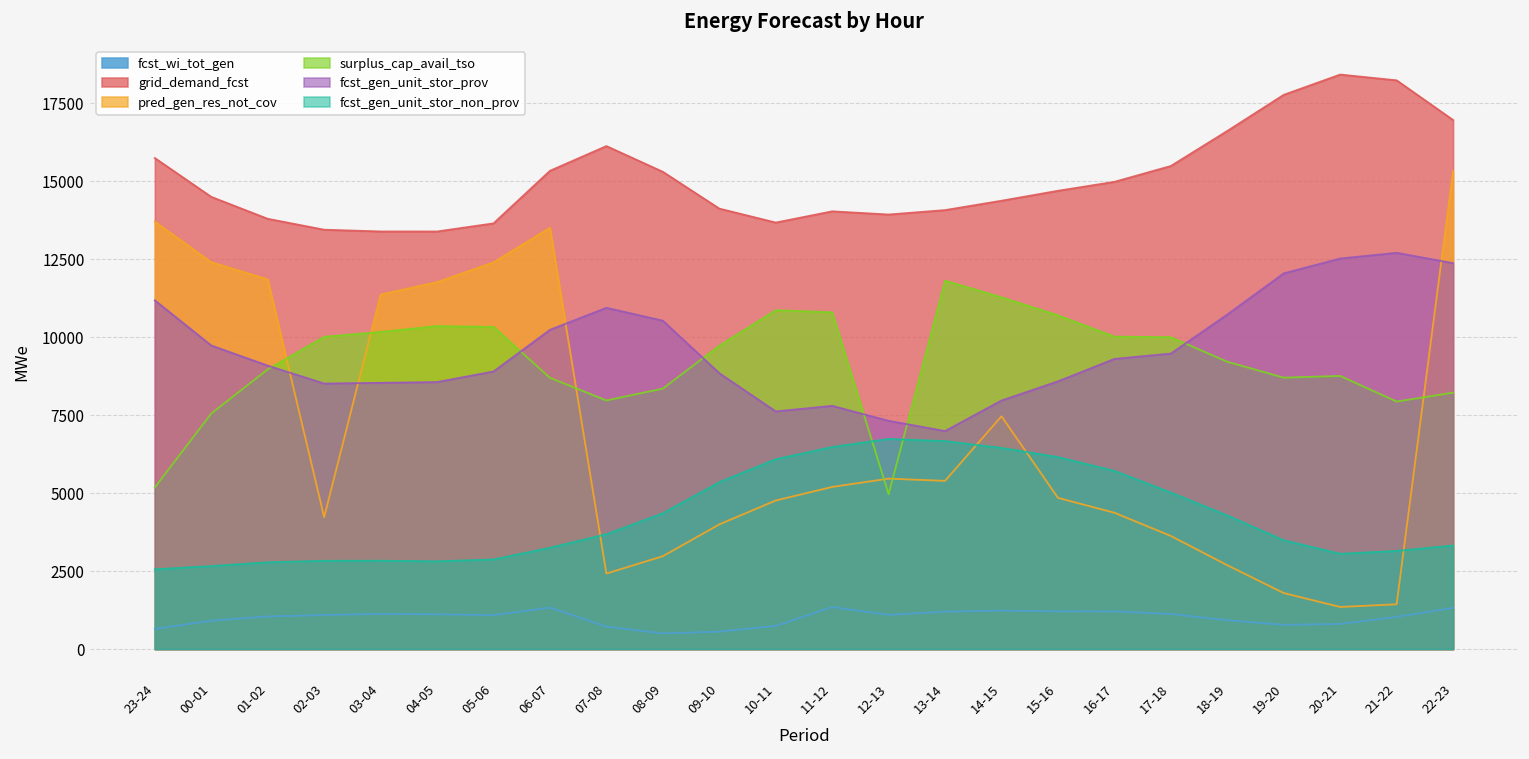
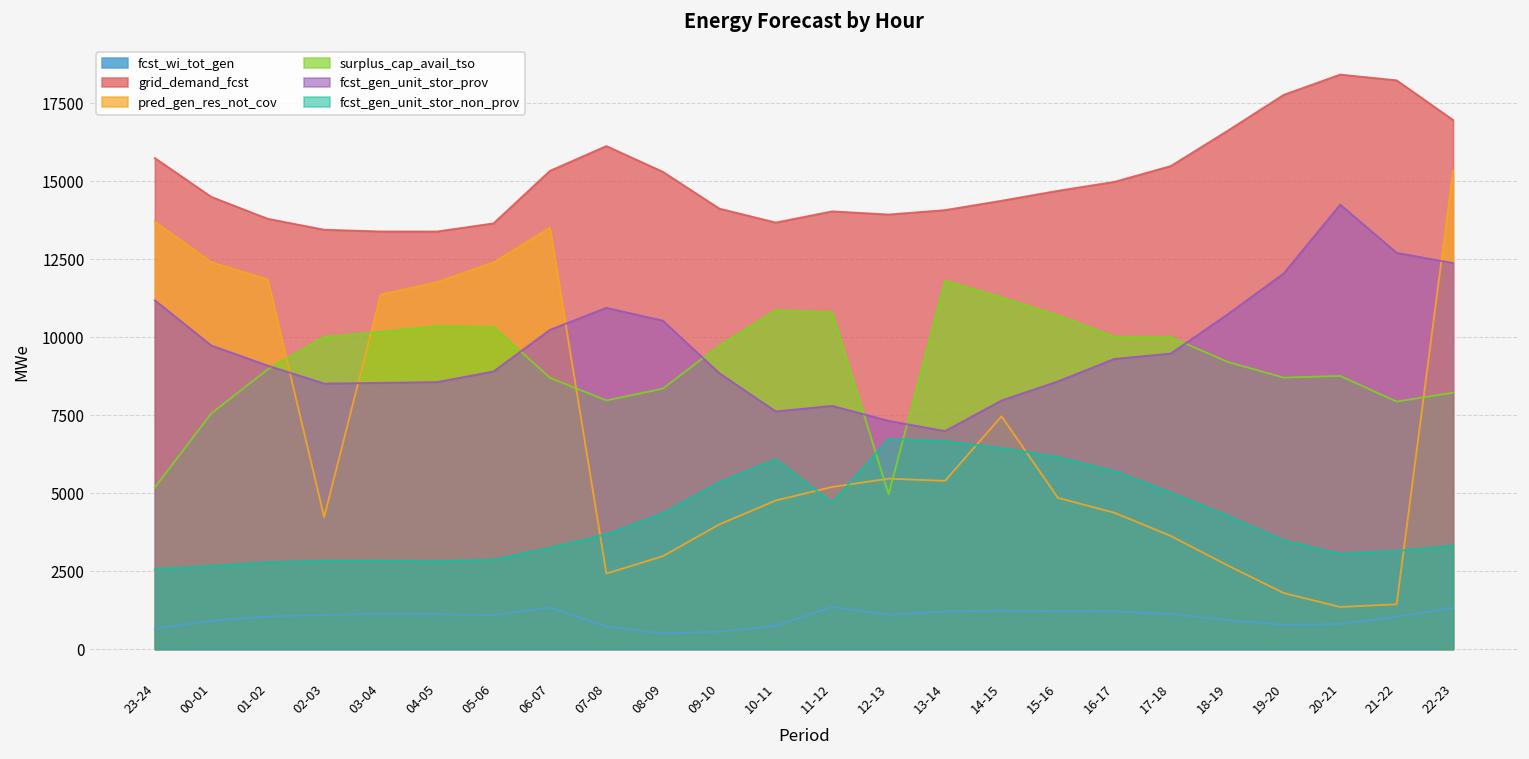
  {
    "fcst_wi_tot_gen": {
      "23-24": 600,
      "00-01": 900,
      "01-02": 1000,
      "02-03": 1100,
      "03-04": 1100,
      "04-05": 1100,
      "05-06": 1100,
      "06-07": 1300,
      "07-08": 700,
      "08-09": 500,
      "09-10": 600,
      "10-11": 700,
      "11-12": 1300,
      "12-13": 1100,
      "13-14": 1200,
      "14-15": 1200,
      "15-16": 1200,
      "16-17": 1200,
      "17-18": 1100,
      "18-19": 900,
      "19-20": 800,
      "20-21": 800,
      "21-22": 1000,
      "22-23": 1300
    },
    "grid_demand_fcst": {
      "23-24": 15700,
      "00-01": 14500,
      "01-02": 13800,
      "02-03": 13400,
      "03-04": 13400,
      "04-05": 13400,
      "05-06": 13700,
      "06-07": 15300,
      "07-08": 16100,
      "08-09": 15300,
      "09-10": 14100,
      "10-11": 13700,
      "11-12": 14000,
      "12-13": 13900,
      "13-14": 14100,
      "14-15": 14400,
      "15-16": 14700,
      "16-17": 15000,
      "17-18": 15500,
      "18-19": 16600,
      "19-20": 17800,
      "20-21": 18400,
      "21-22": 18200,
      "22-23": 17000
    },
    "pred_gen_res_not_cov": {
      "23-24": 13700,
      "00-01": 12400,
      "01-02": 11900,
      "02-03": 4200,
      "03-04": 11400,
      "04-05": 11800,
      "05-06": 12400,
      "06-07": 13500,
      "07-08": 2400,
      "08-09": 3000,
      "09-10": 4000,
      "10-11": 4800,
      "11-12": 5200,
      "12-13": 5500,
      "13-14": 5400,
      "14-15": 7500,
      "15-16": 4800,
      "16-17": 4400,
      "17-18": 3600,
      "18-19": 2700,
      "19-20": 1800,
      "20-21": 1400,
      "21-22": 1400,
      "22-23": 15300
    },
    "surplus_cap_avail_tso": {
      "23-24": 5200,
      "00-01": 7600,
      "01-02": 9000,
      "02-03": 10000,
      "03-04": 10200,
      "04-05": 10400,
      "05-06": 10300,
      "06-07": 8700,
      "07-08": 8000,
      "08-09": 8400,
      "09-10": 9700,
      "10-11": 10900,
      "11-12": 10800,
      "12-13": 5000,
      "13-14": 11800,
      "14-15": 11300,
      "15-16": 10700,
      "16-17": 10000,
      "17-18": 10000,
      "18-19": 9200,
      "19-20": 8700,
      "20-21": 8800,
      "21-22": 7900,
      "22-23": 8200
    },
    "fcst_gen_unit_stor_prov": {
      "23-24": 11200,
      "00-01": 9700,
      "01-02": 9100,
      "02-03": 8500,
      "03-04": 8500,
      "04-05": 8600,
      "05-06": 8900,
      "06-07": 10200,
      "07-08": 10900,
      "08-09": 10500,
      "09-10": 8800,
      "10-11": 7600,
      "11-12": 7800,
      "12-13": 7300,
      "13-14": 7000,
      "14-15": 8000,
      "15-16": 8600,
      "16-17": 9300,
      "17-18": 9500,
      "18-19": 10700,
      "19-20": 12000,
-     "20-21": 12500,
+     "20-21": 14300,
      "21-22": 12700,
      "22-23": 12400
    },
    "fcst_gen_unit_stor_non_prov": {
      "23-24": 2600,
      "00-01": 2700,
      "01-02": 2800,
      "02-03": 2800,
      "03-04": 2800,
      "04-05": 2800,
      "05-06": 2900,
      "06-07": 3200,
      "07-08": 3700,
      "08-09": 4400,
      "09-10": 5400,
      "10-11": 6100,
-     "11-12": 6500,
+     "11-12": 4700,
      "12-13": 6700,
      "13-14": 6700,
      "14-15": 6500,
      "15-16": 6200,
      "16-17": 5700,
      "17-18": 5000,
      "18-19": 4300,
      "19-20": 3500,
      "20-21": 3100,
      "21-22": 3100,
      "22-23": 3300
    }
  }
